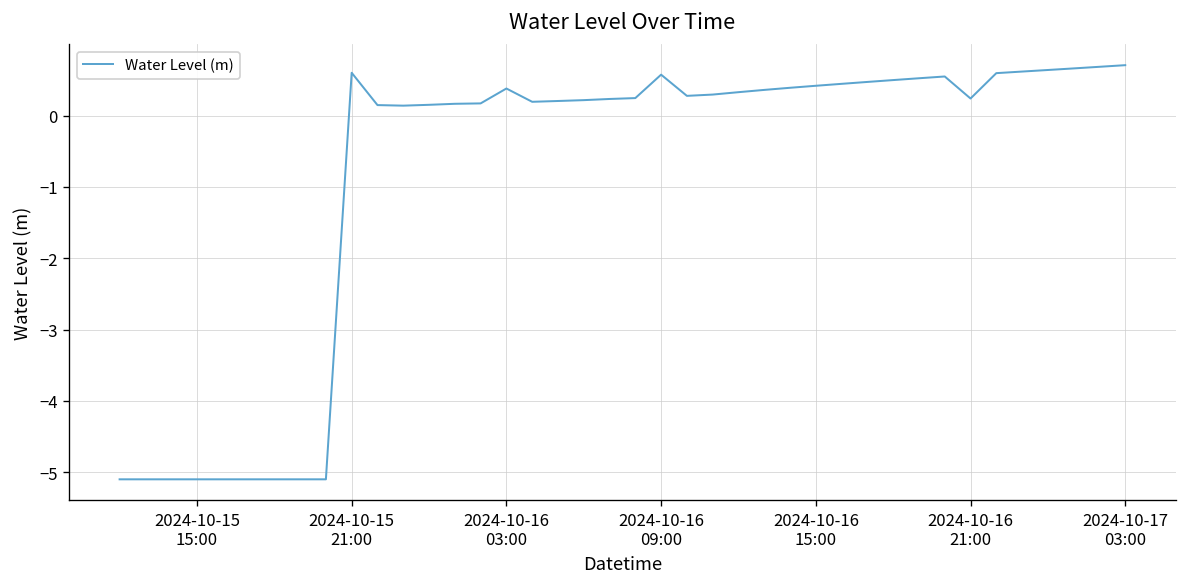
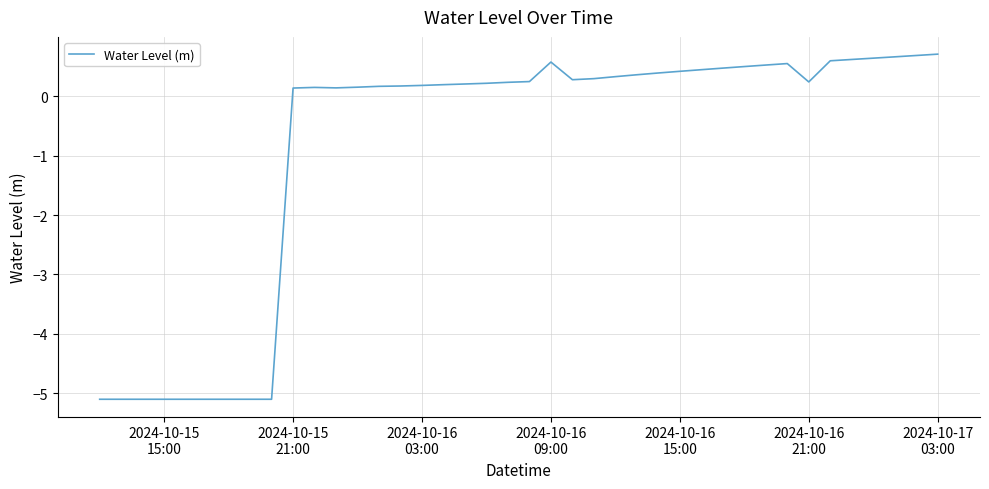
  {
    "2024-10-15 15:00": -5.1,
-   "2024-10-15 21:00": 0.6,
-   "2024-10-16 03:00": 0.4,
+   "2024-10-15 21:00": 0.1,
+   "2024-10-16 03:00": 0.2,
    "2024-10-16 09:00": 0.6,
    "2024-10-16 15:00": 0.4,
    "2024-10-16 21:00": 0.2,
    "2024-10-17 03:00": 0.7
  }
